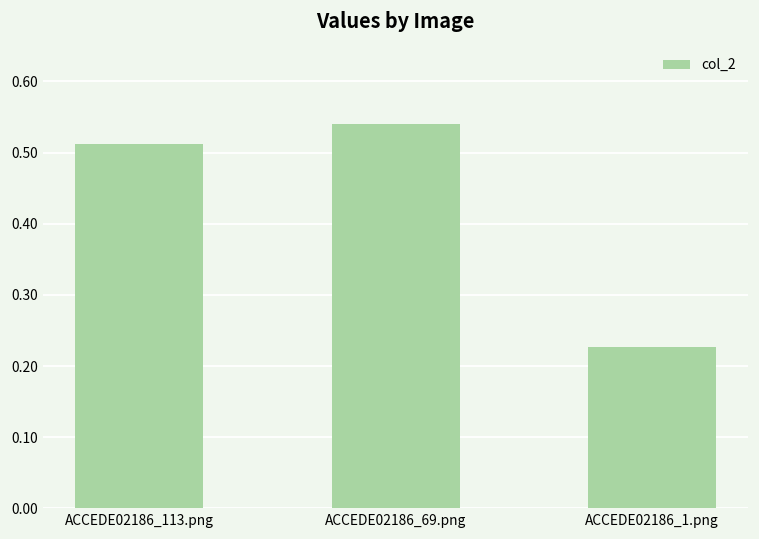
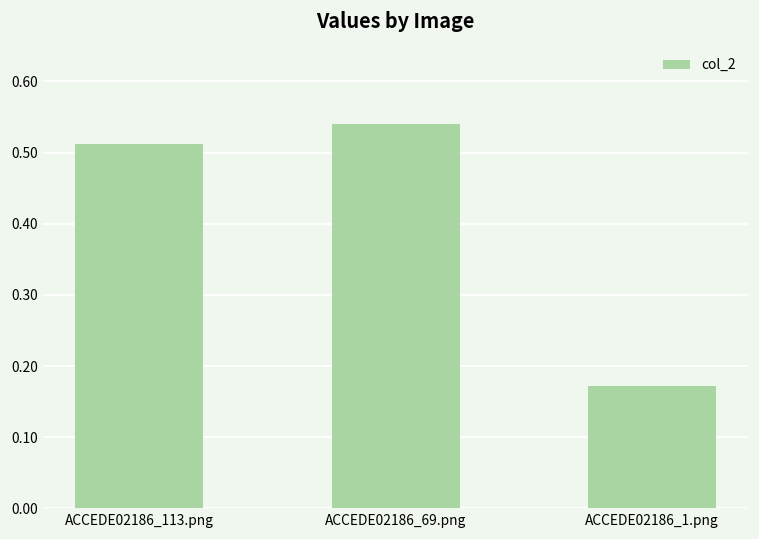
  {
    "ACCEDE02186_113.png": 0.51,
    "ACCEDE02186_69.png": 0.54,
-   "ACCEDE02186_1.png": 0.23
+   "ACCEDE02186_1.png": 0.17
  }
